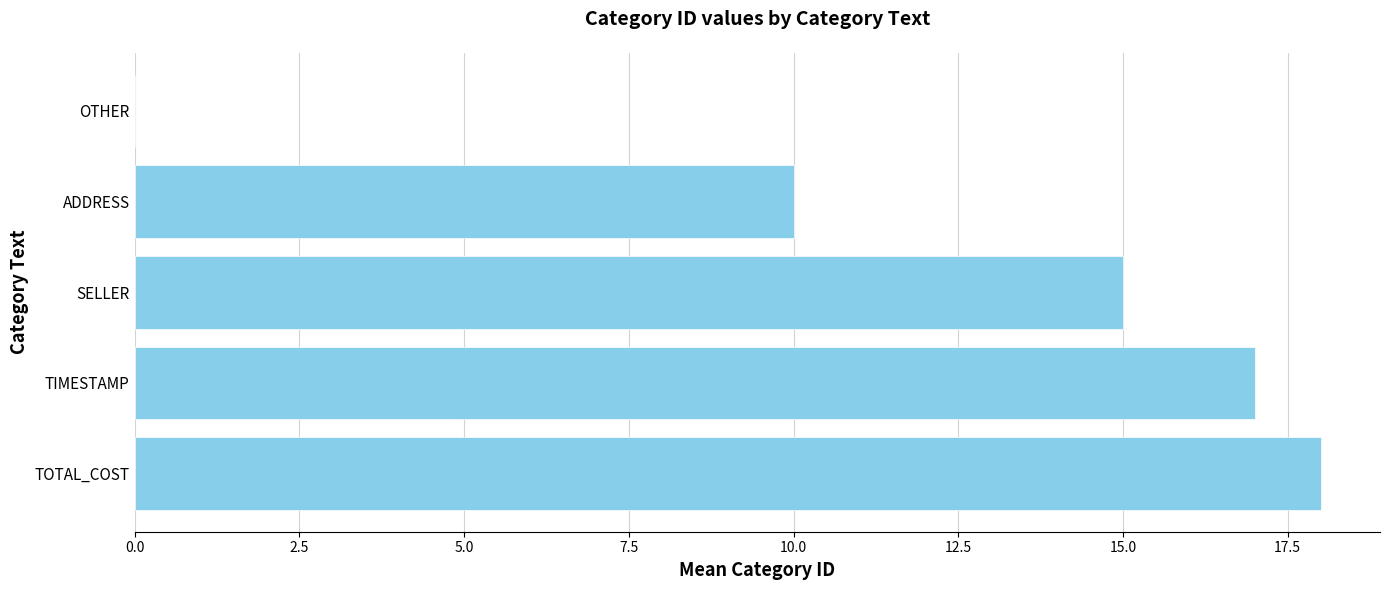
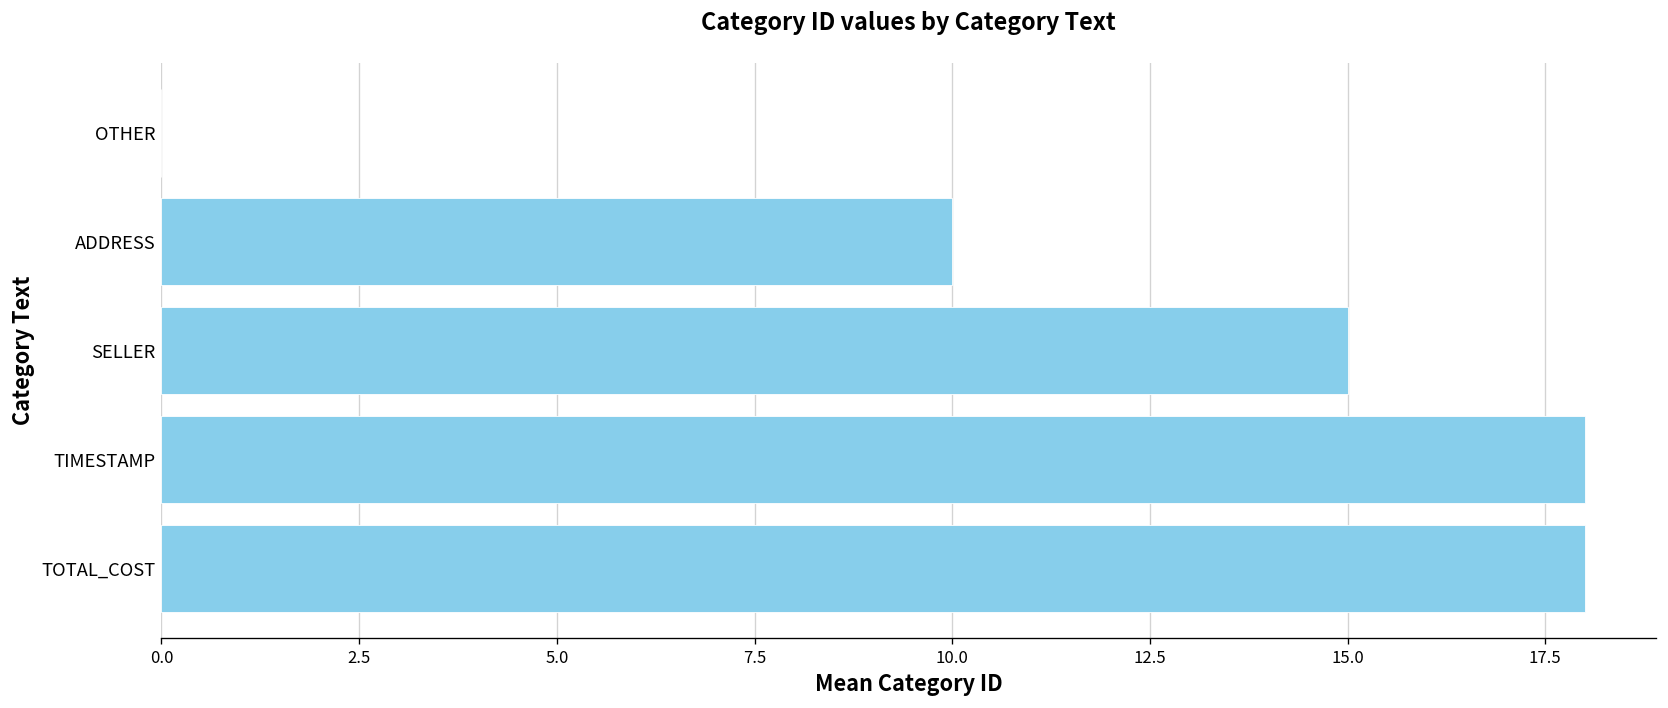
  {
    "OTHER": 0,
    "ADDRESS": 10,
    "SELLER": 15,
-   "TIMESTAMP": 17,
+   "TIMESTAMP": 18,
    "TOTAL_COST": 18
  }
